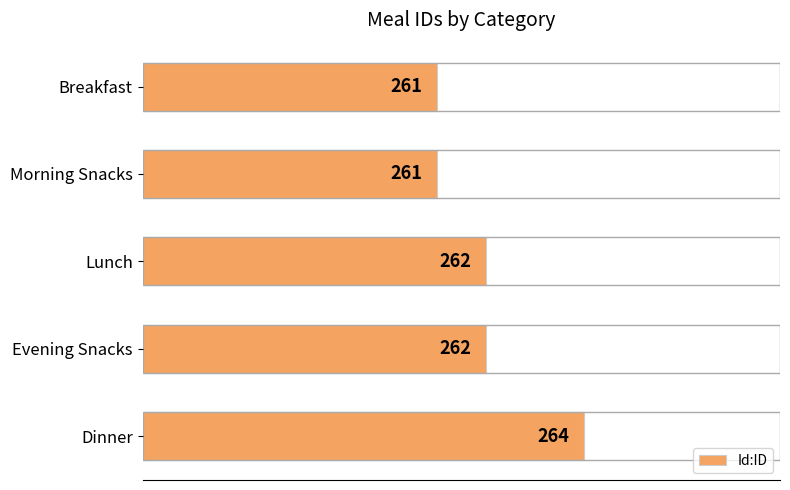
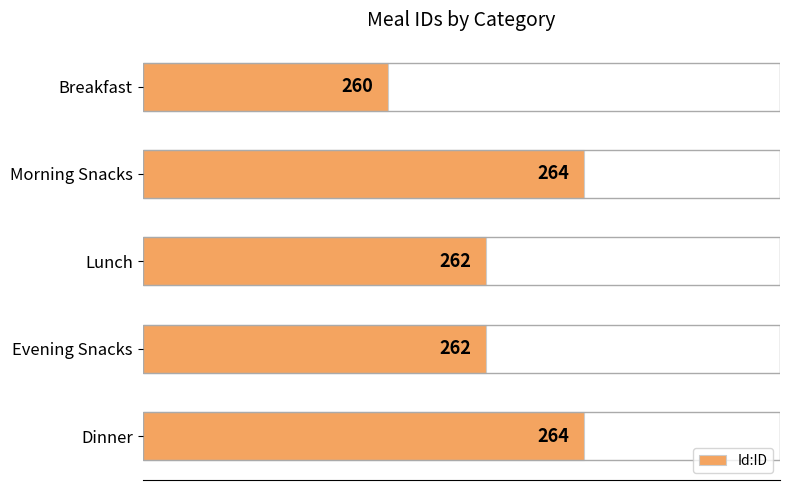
  {
-   "Breakfast": 261,
-   "Morning Snacks": 261,
+   "Breakfast": 260,
+   "Morning Snacks": 264,
    "Lunch": 262,
    "Evening Snacks": 262,
    "Dinner": 264
  }
